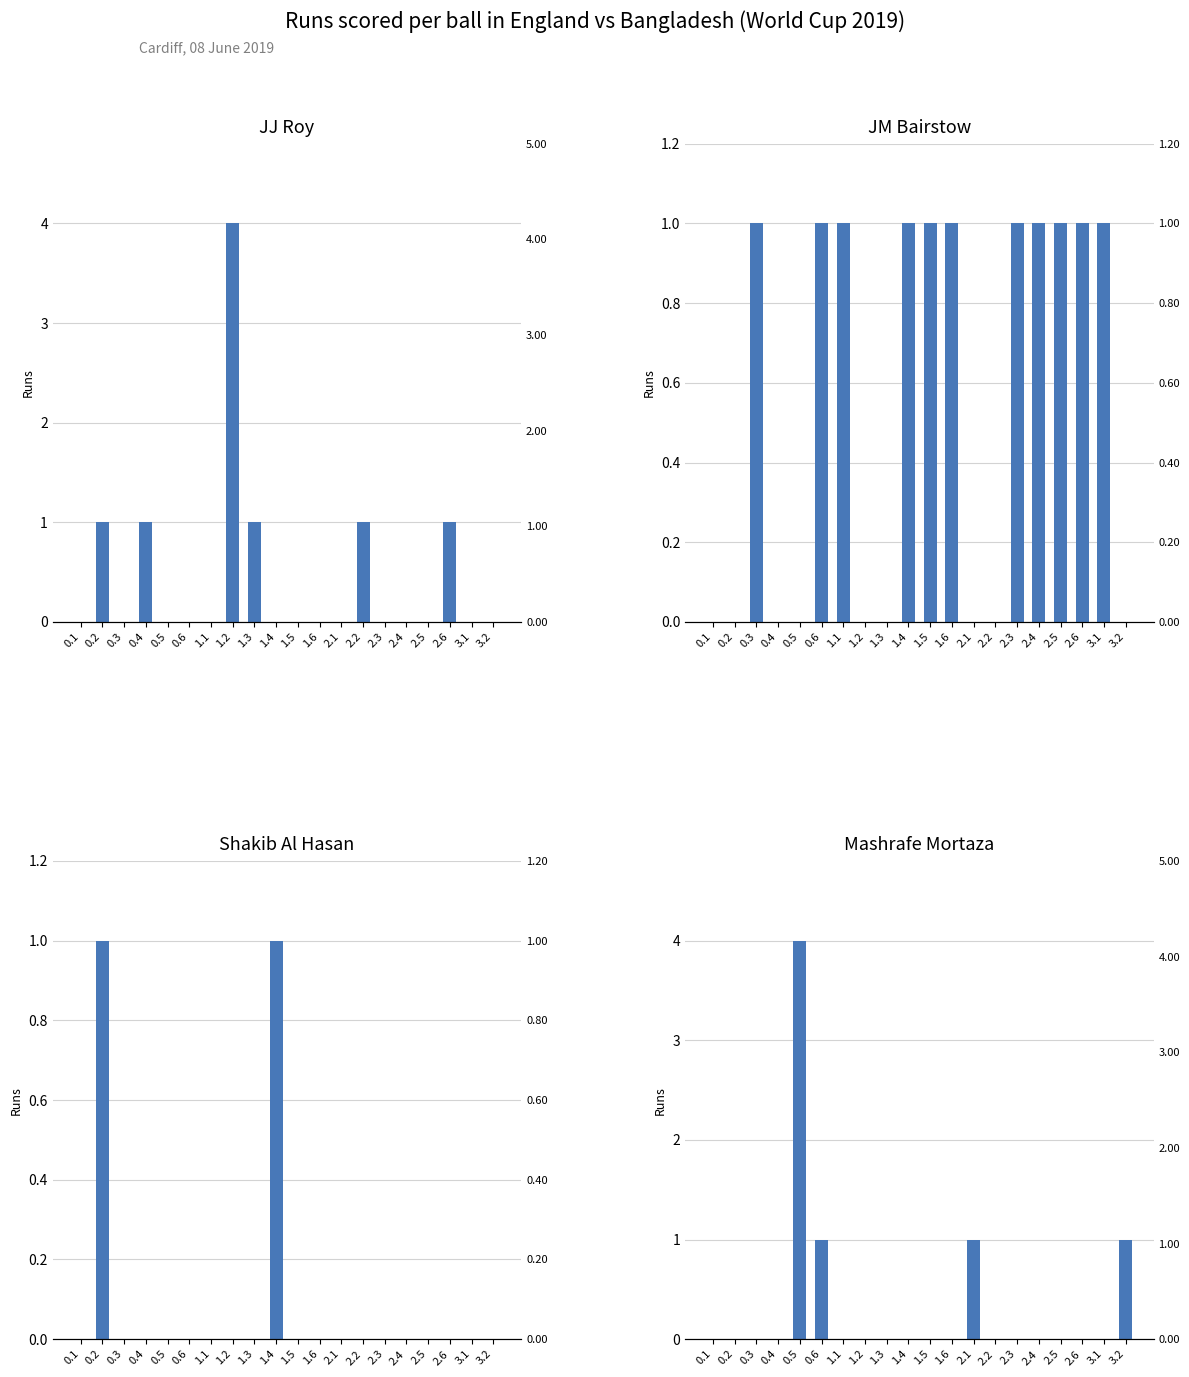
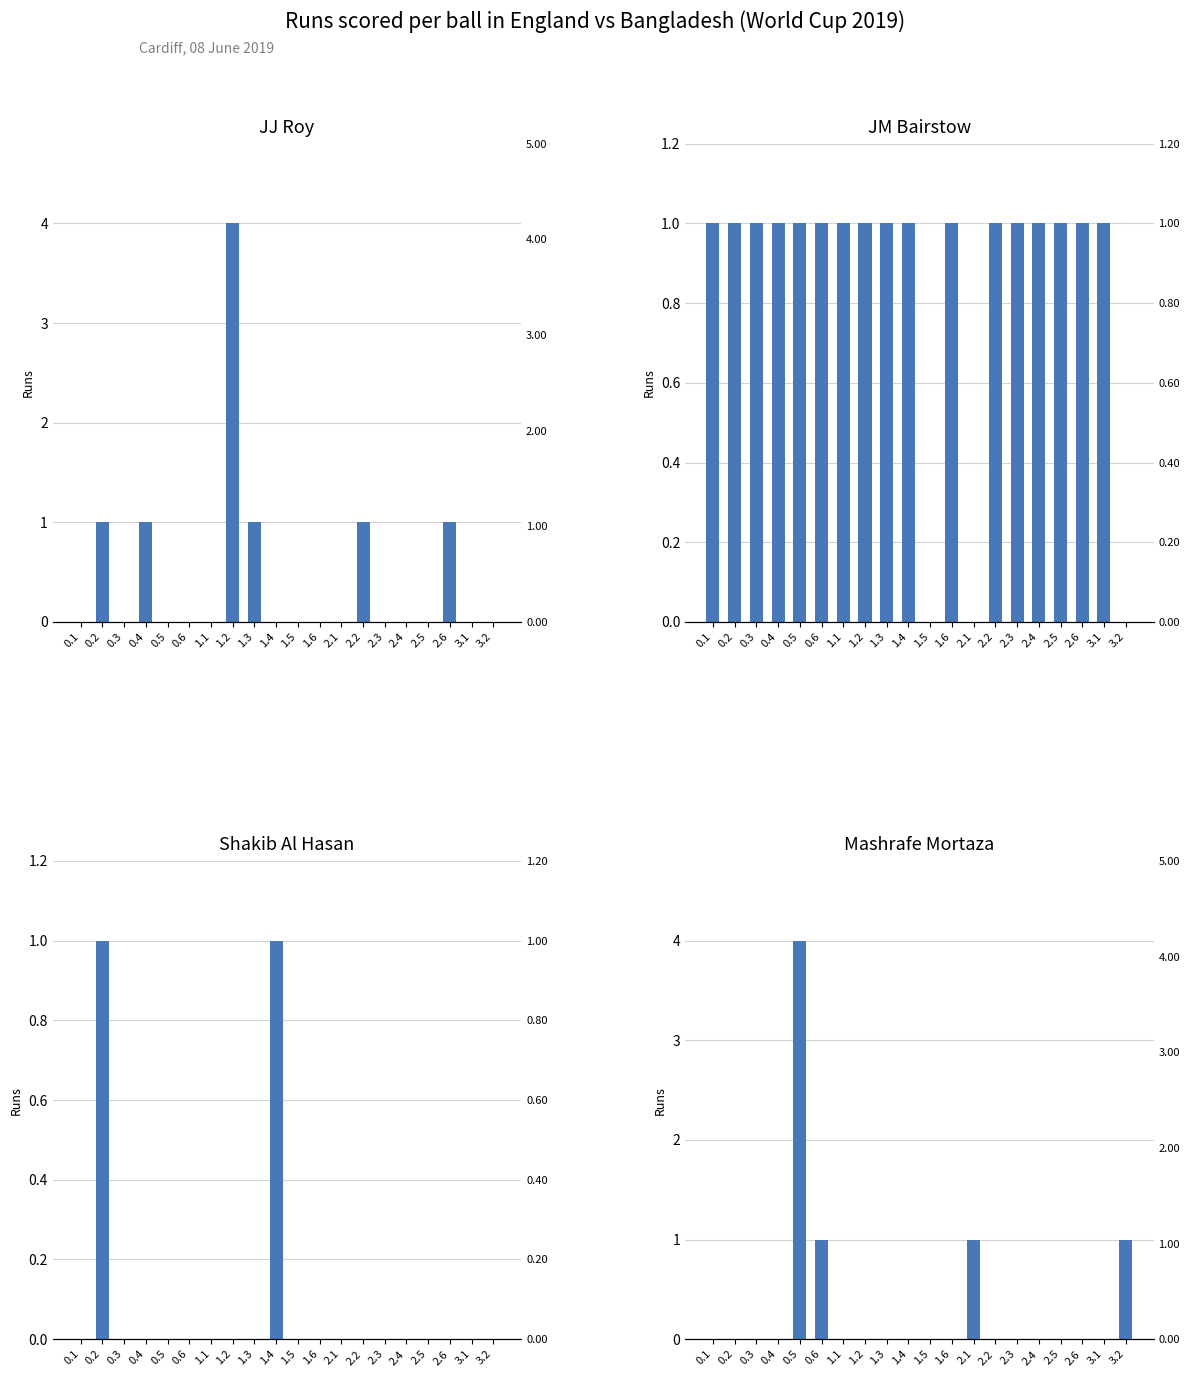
  {
    "JM Bairstow": {
-     "0.1": 0,
-     "0.2": 0,
+     "0.1": 1,
+     "0.2": 1,
      "0.3": 1,
-     "0.4": 0,
-     "0.5": 0,
+     "0.4": 1,
+     "0.5": 1,
      "0.6": 1,
      "1.1": 1,
-     "1.2": 0,
-     "1.3": 0,
+     "1.2": 1,
+     "1.3": 1,
      "1.4": 1,
-     "1.5": 1,
+     "1.5": 0,
      "1.6": 1,
      "2.1": 0,
-     "2.2": 0,
+     "2.2": 1,
      "2.3": 1,
      "2.4": 1,
      "2.5": 1,
      "2.6": 1,
      "3.1": 1,
      "3.2": 0
    },
    "Shakib Al Hasan": {
      "0.1": 0.00,
      "0.2": 1.00,
      "0.3": 0.00,
      "0.4": 0.00,
      "0.5": 0.00,
      "0.6": 0.00,
      "1.1": 0.00,
      "1.2": 0.00,
      "1.3": 0.00,
      "1.4": 1.00,
      "1.5": 0.00,
      "1.6": 0.00,
      "2.1": 0.00,
      "2.2": 0.00,
      "2.3": 0.00,
      "2.4": 0.00,
      "2.5": 0.00,
      "2.6": 0.00,
      "3.1": 0.00,
      "3.2": 0.00
    }
  }
